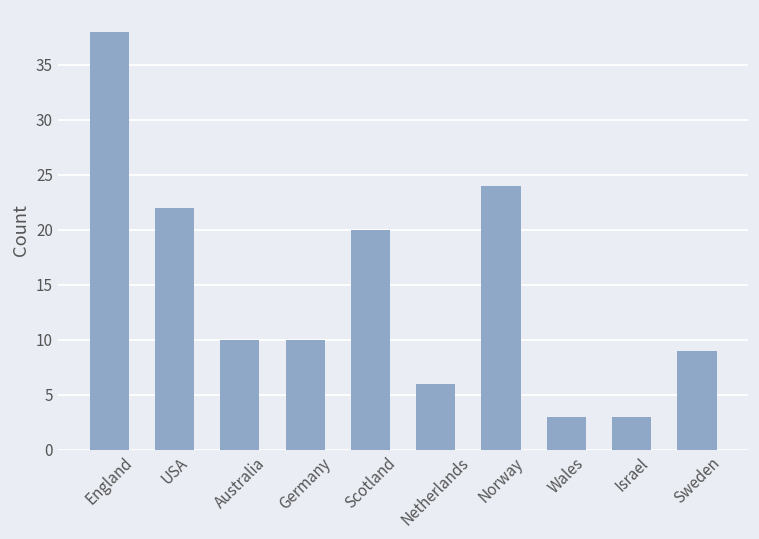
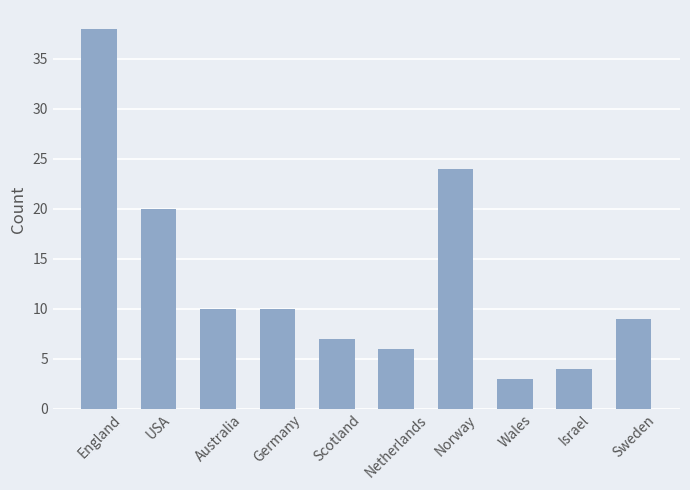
  {
    "England": 38,
-   "USA": 22,
+   "USA": 20,
    "Australia": 10,
    "Germany": 10,
-   "Scotland": 20,
+   "Scotland": 7,
    "Netherlands": 6,
    "Norway": 24,
    "Wales": 3,
-   "Israel": 3,
+   "Israel": 4,
    "Sweden": 9
  }
